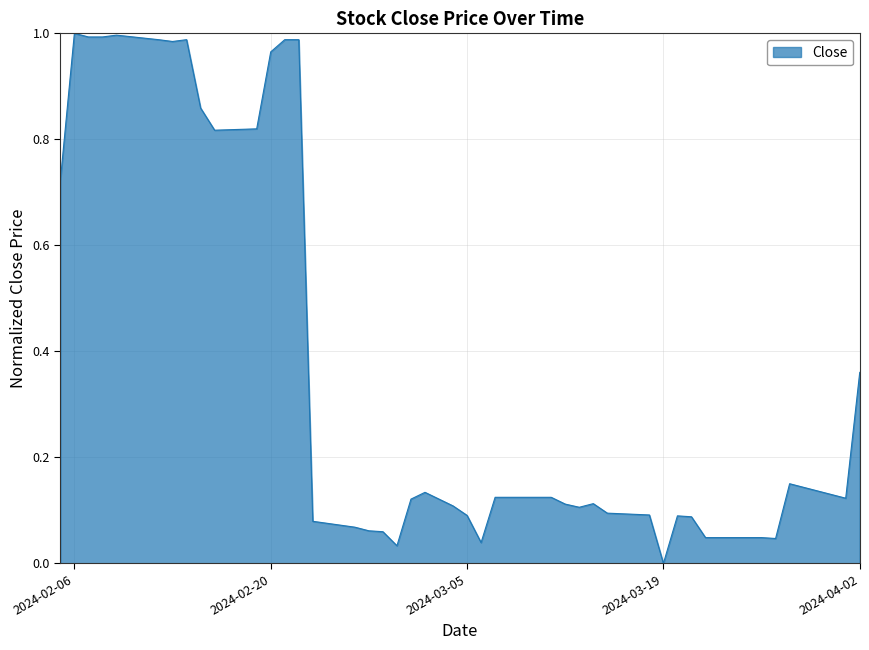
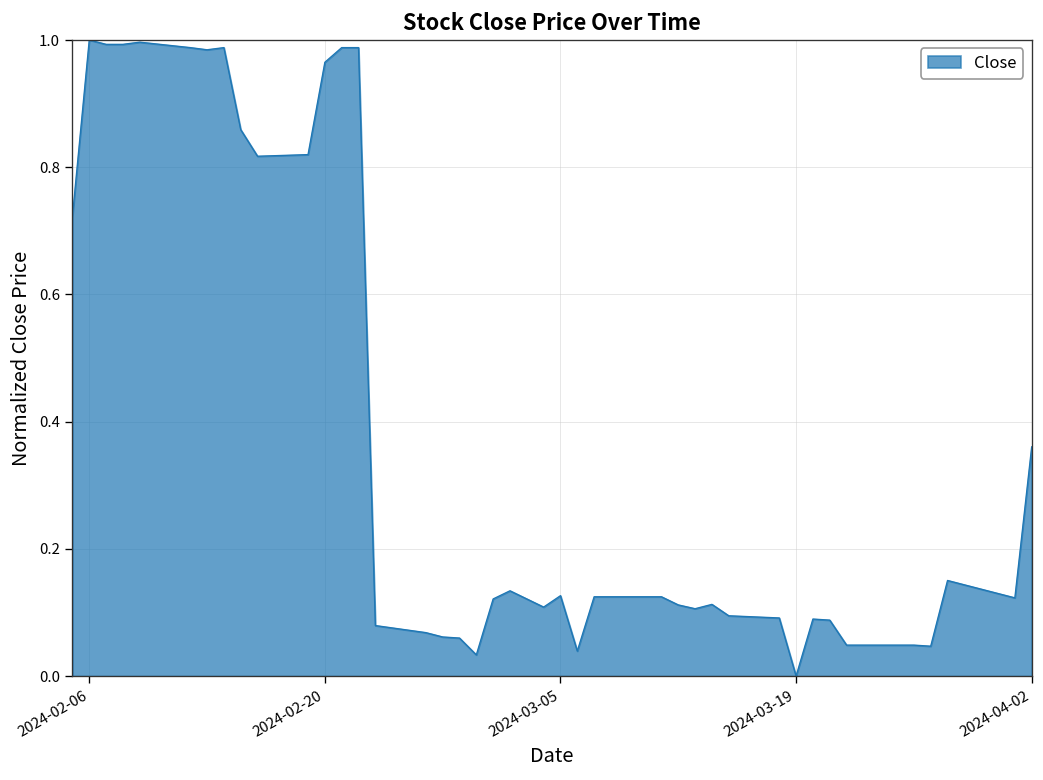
  {
    "2024-02-06": 1.00,
    "2024-02-20": 0.96,
-   "2024-03-05": 0.09,
+   "2024-03-05": 0.13,
    "2024-03-19": 0.00,
    "2024-04-02": 0.36
  }
